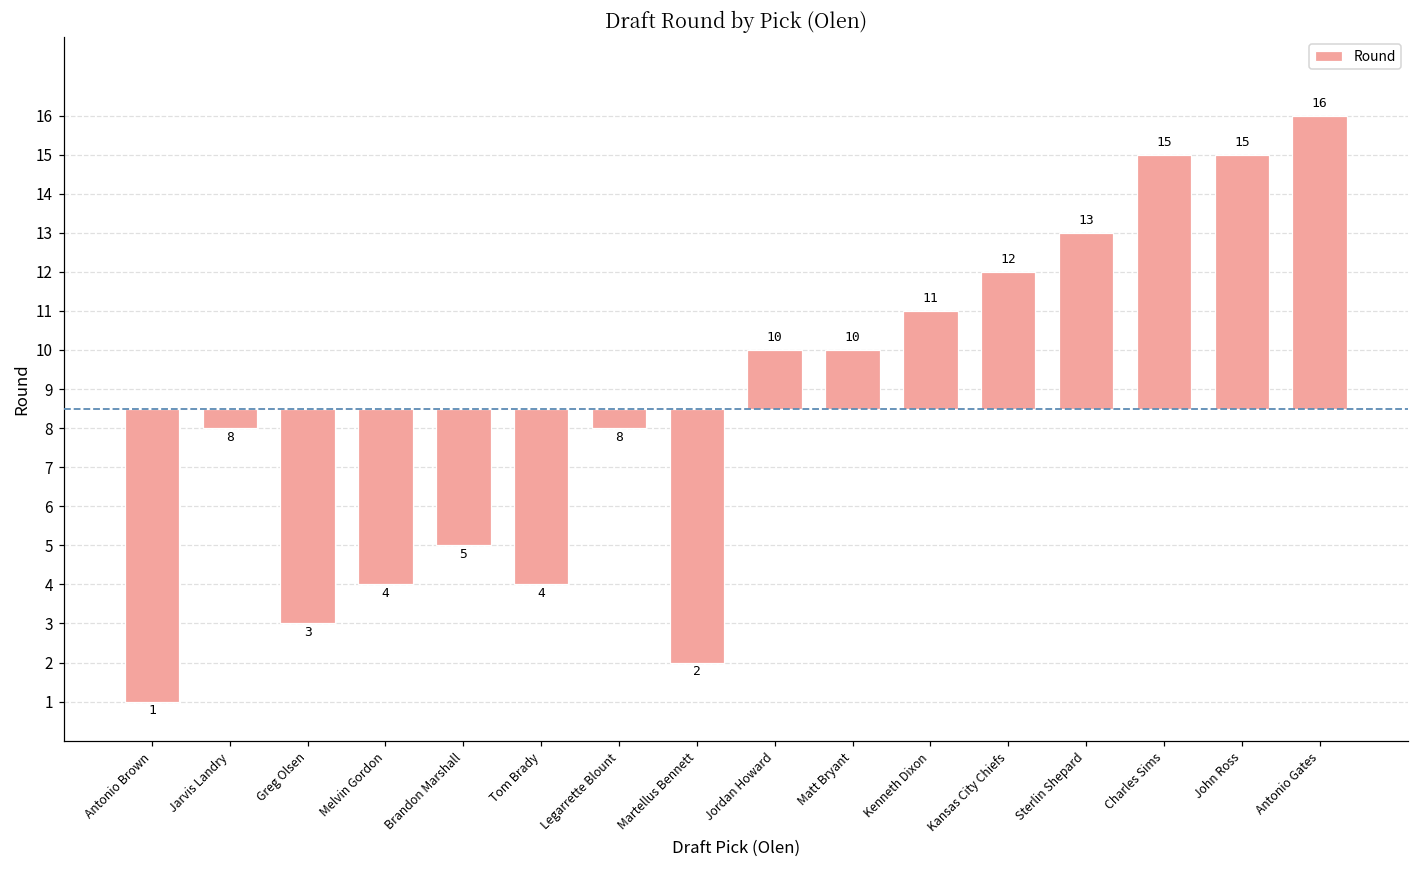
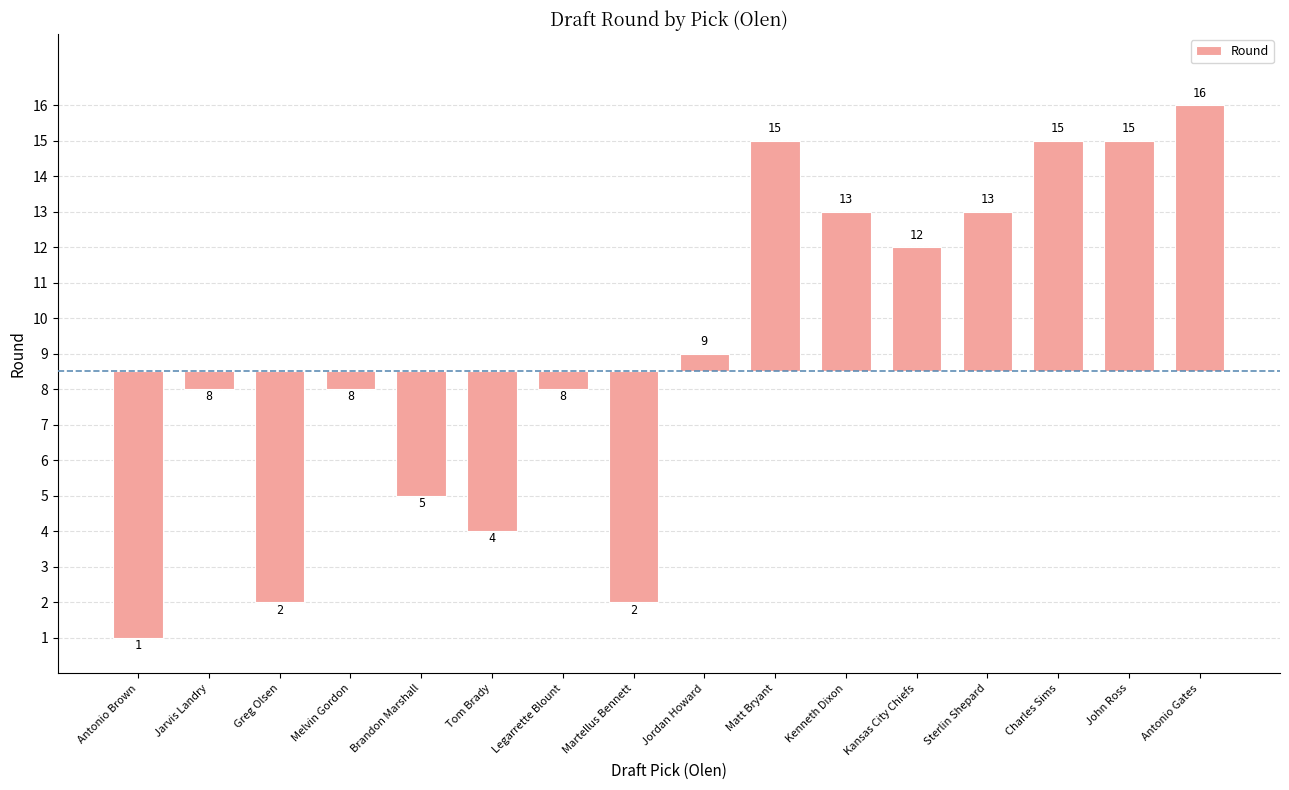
  {
-   "Greg Olsen": 3,
-   "Melvin Gordon": 4,
-   "Jordan Howard": 10,
-   "Matt Bryant": 10,
-   "Kenneth Dixon": 11
+   "Greg Olsen": 2,
+   "Melvin Gordon": 8,
+   "Jordan Howard": 9,
+   "Matt Bryant": 15,
+   "Kenneth Dixon": 13
  }
